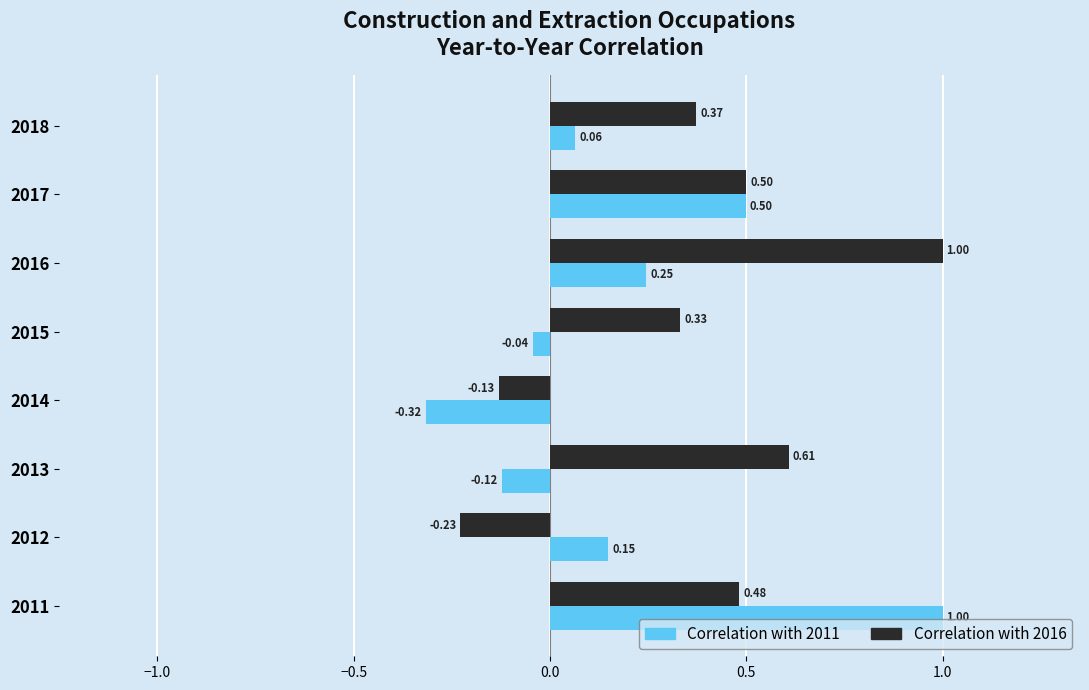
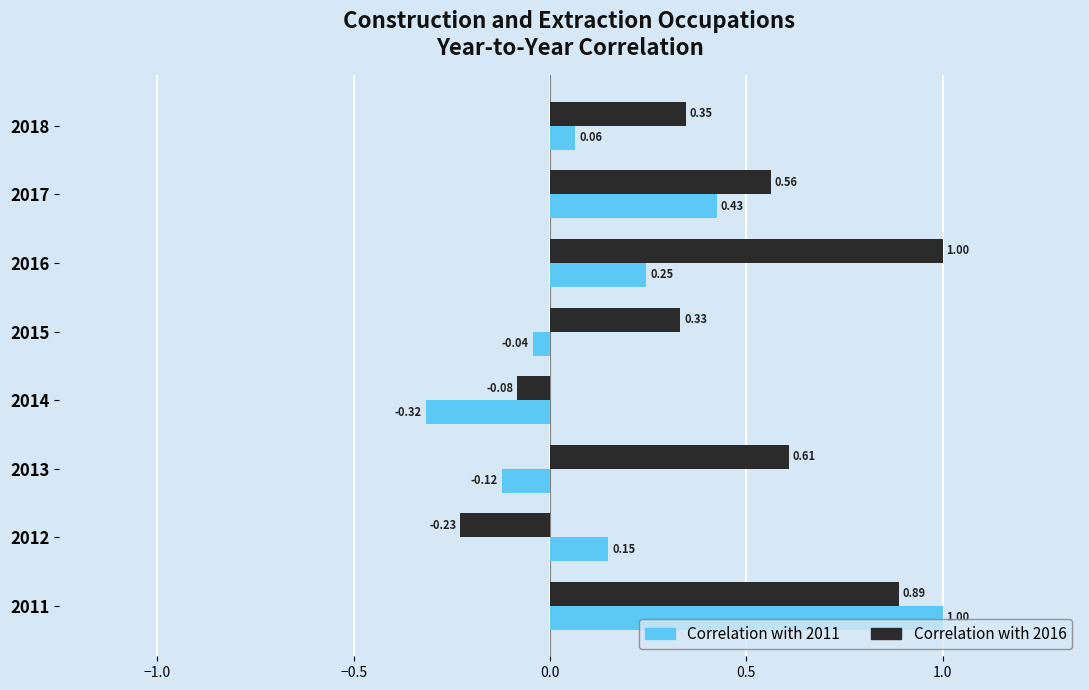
  {
    "Correlation with 2011": {
      "2018": 0.06,
-     "2017": 0.50,
+     "2017": 0.43,
      "2016": 0.25,
      "2015": -0.04,
      "2014": -0.32,
      "2013": -0.12,
      "2012": 0.15
    },
    "Correlation with 2016": {
-     "2018": 0.37,
-     "2017": 0.50,
+     "2018": 0.35,
+     "2017": 0.56,
      "2016": 1.00,
      "2015": 0.33,
-     "2014": -0.13,
+     "2014": -0.08,
      "2013": 0.61,
      "2012": -0.23,
-     "2011": 0.48
+     "2011": 0.89
    }
  }
